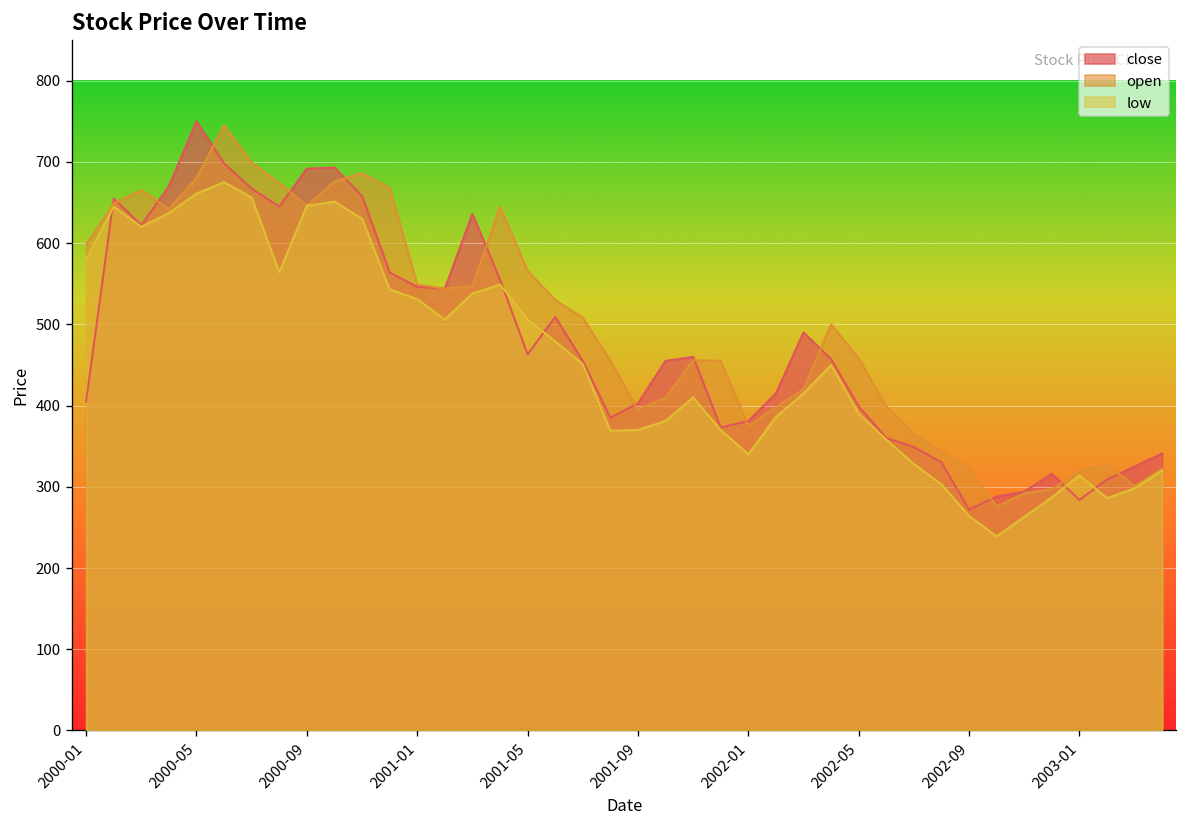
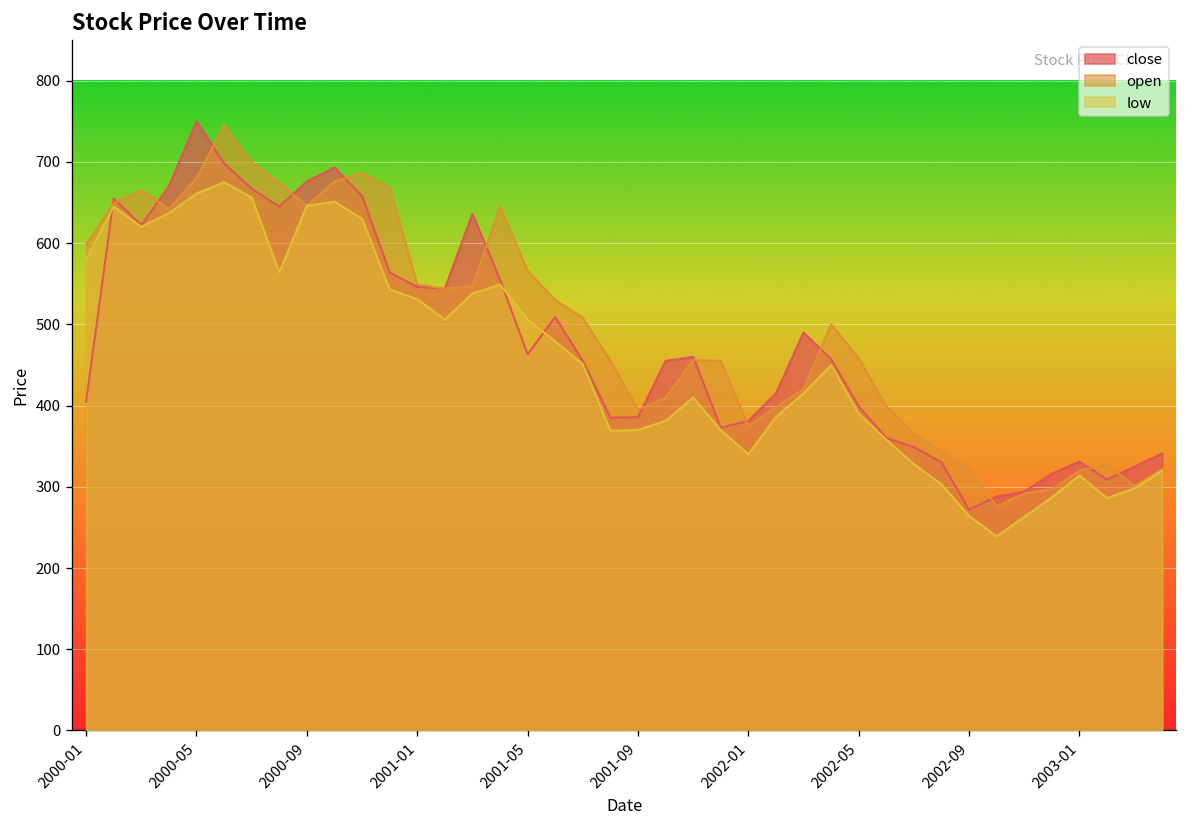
  {
    "close": {
      "2000-01": 410,
      "2000-05": 750,
-     "2000-09": 690,
+     "2000-09": 680,
      "2001-05": 460,
-     "2001-09": 400,
+     "2001-09": 390,
      "2002-01": 380,
      "2002-05": 400,
      "2002-09": 270,
-     "2003-01": 280
+     "2003-01": 330
    }
  }
